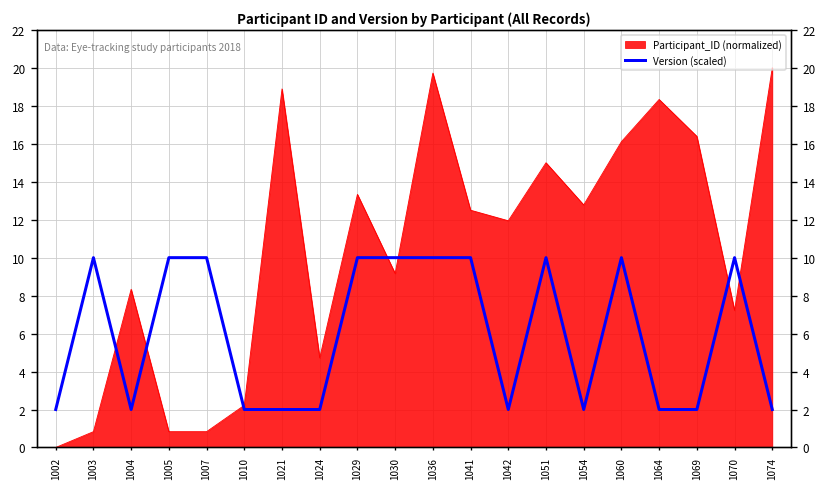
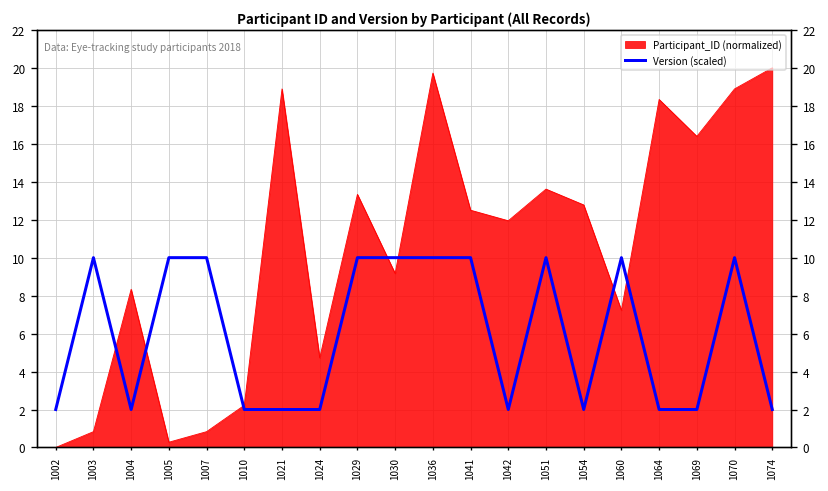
  {
    "Participant_ID (normalized)": {
      "1002": 0.0,
      "1003": 0.8,
      "1004": 8.3,
-     "1005": 0.8,
+     "1005": 0.3,
      "1007": 0.8,
      "1010": 2.2,
      "1021": 18.9,
      "1024": 4.7,
      "1029": 13.3,
      "1030": 9.2,
      "1036": 19.7,
      "1041": 12.5,
      "1042": 11.9,
-     "1051": 15.0,
+     "1051": 13.6,
      "1054": 12.8,
-     "1060": 16.1,
+     "1060": 7.2,
      "1064": 18.3,
      "1069": 16.4,
-     "1070": 7.2
+     "1070": 18.9
    },
    "Version (scaled)": {
      "1002": 2.0,
      "1003": 10.0,
      "1004": 2.0,
      "1005": 10.0,
      "1007": 10.0,
      "1010": 2.0,
      "1021": 2.0,
      "1024": 2.0,
      "1029": 10.0,
      "1030": 10.0,
      "1036": 10.0,
      "1041": 10.0,
      "1042": 2.0,
      "1051": 10.0,
      "1054": 2.0,
      "1060": 10.0,
      "1064": 2.0,
      "1069": 2.0,
      "1070": 10.0,
      "1074": 2.0
    }
  }
